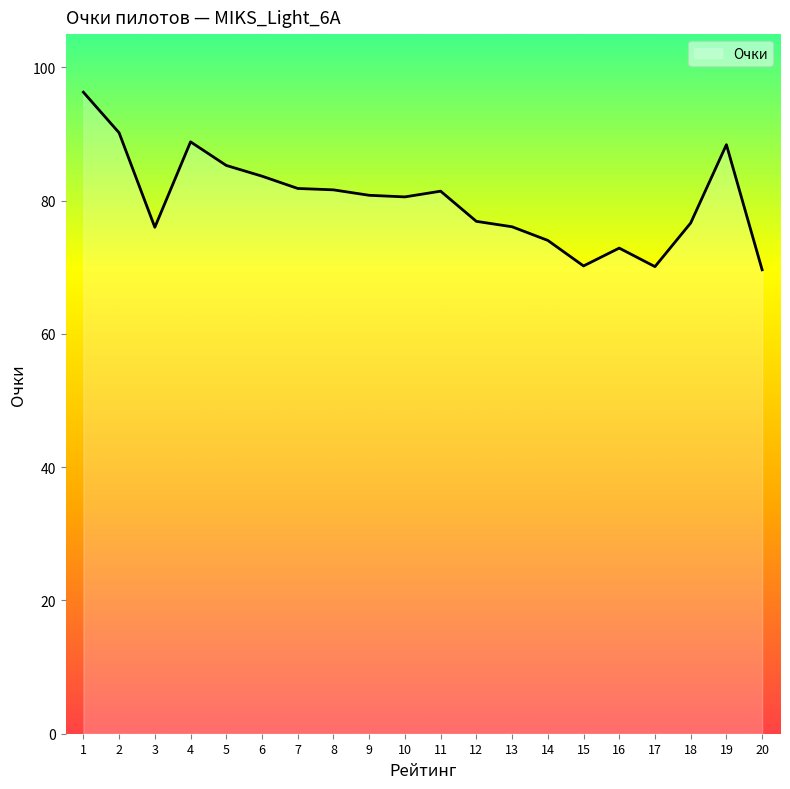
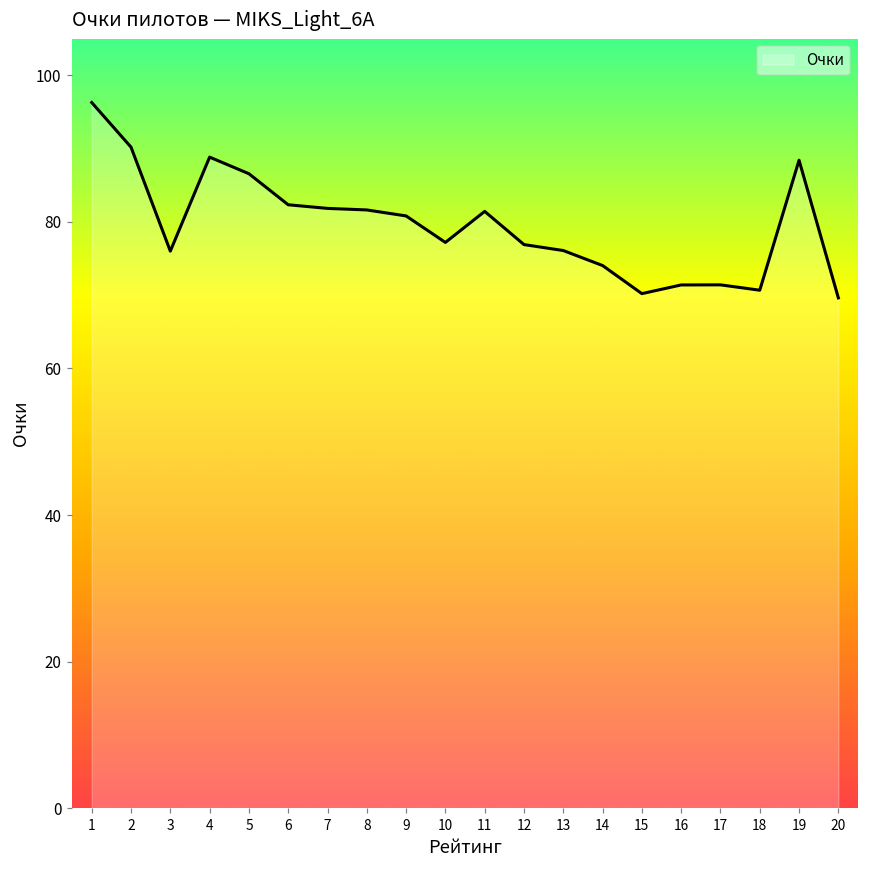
  {
    "1": 96,
    "2": 90,
    "3": 76,
    "4": 89,
-   "5": 85,
-   "6": 84,
+   "5": 87,
+   "6": 82,
    "7": 82,
    "8": 82,
    "9": 81,
-   "10": 81,
+   "10": 77,
    "11": 81,
    "12": 77,
    "13": 76,
    "14": 74,
    "15": 70,
-   "16": 73,
-   "17": 70,
-   "18": 77,
+   "16": 71,
+   "17": 71,
+   "18": 71,
    "19": 88,
    "20": 70
  }
